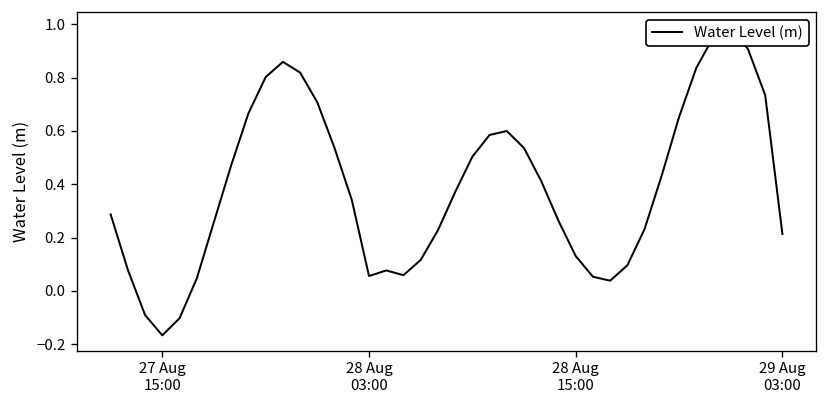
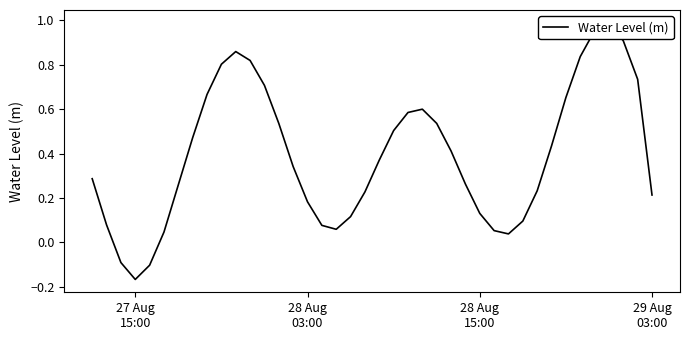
  {
    "27 Aug 15:00": -0.17,
-   "28 Aug 03:00": 0.06,
+   "28 Aug 03:00": 0.18,
    "28 Aug 15:00": 0.13,
    "29 Aug 03:00": 0.21
  }
